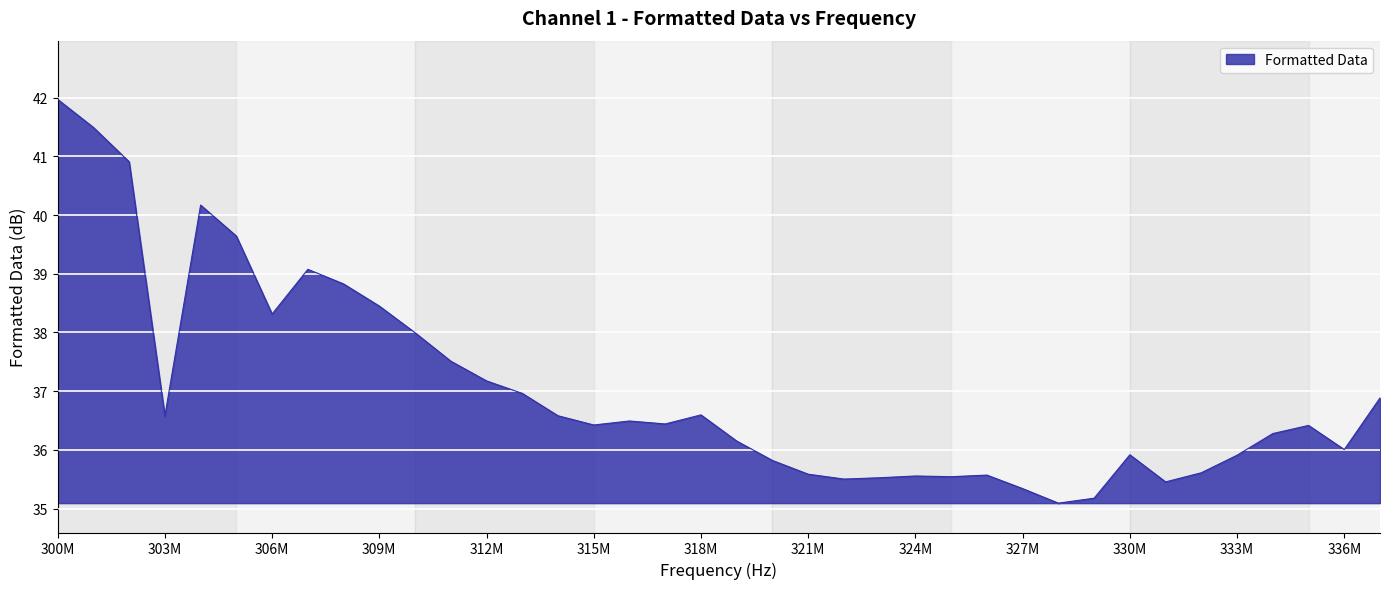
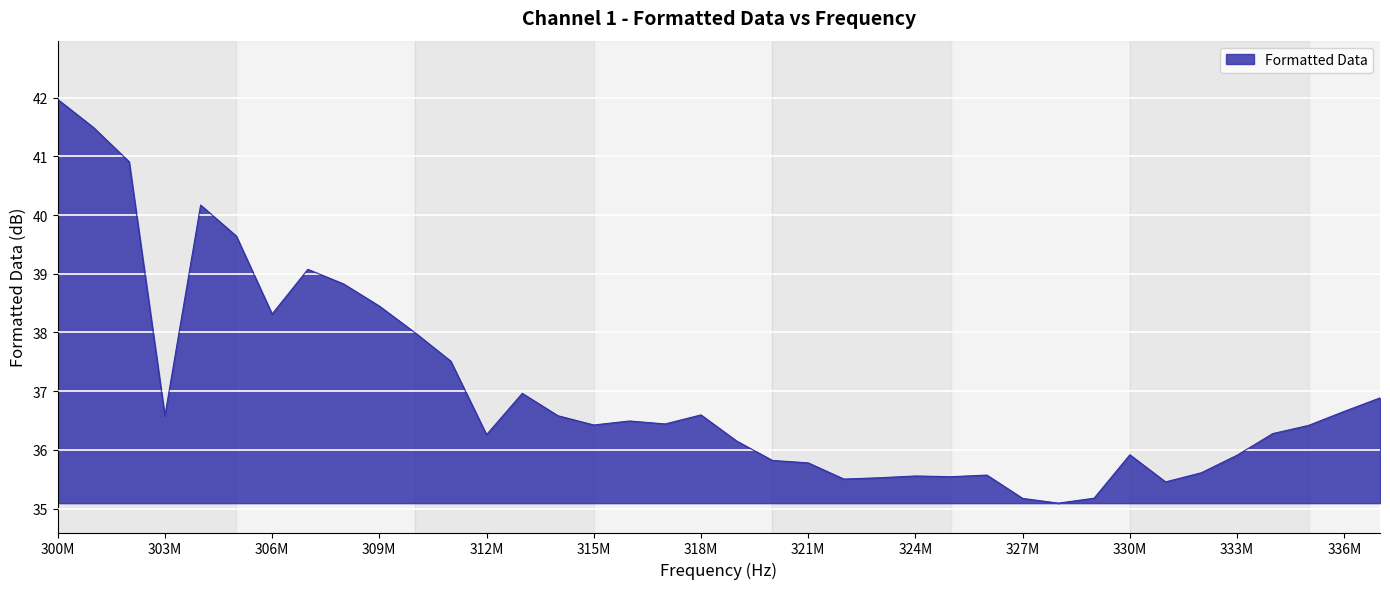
  {
    "300M": 42.0,
    "303M": 36.6,
    "306M": 38.3,
    "309M": 38.4,
-   "312M": 37.2,
+   "312M": 36.3,
    "315M": 36.4,
    "318M": 36.6,
-   "321M": 35.6,
+   "321M": 35.8,
    "324M": 35.6,
-   "327M": 35.3,
+   "327M": 35.2,
    "330M": 35.9,
    "333M": 35.9,
-   "336M": 36.0
+   "336M": 36.7
  }
